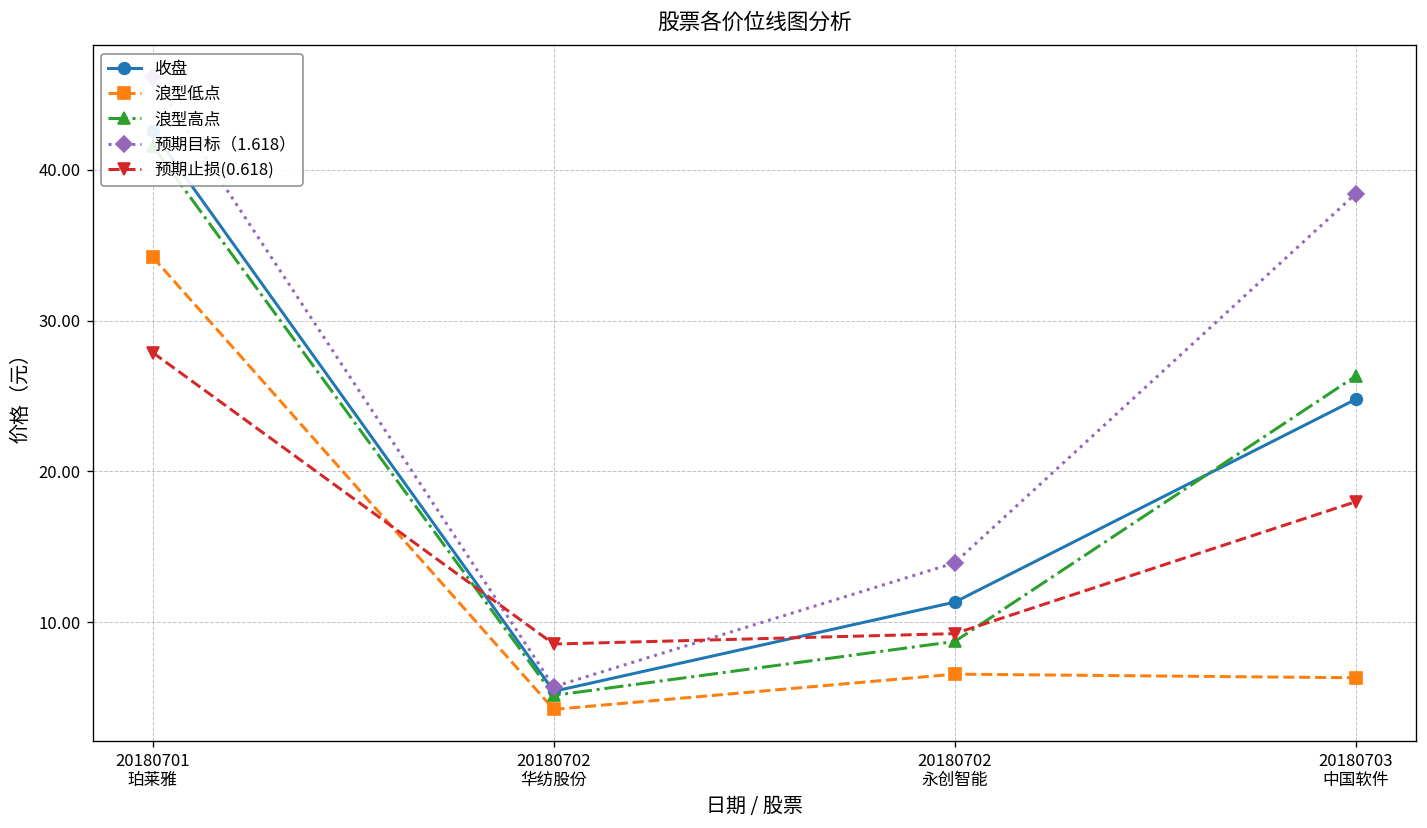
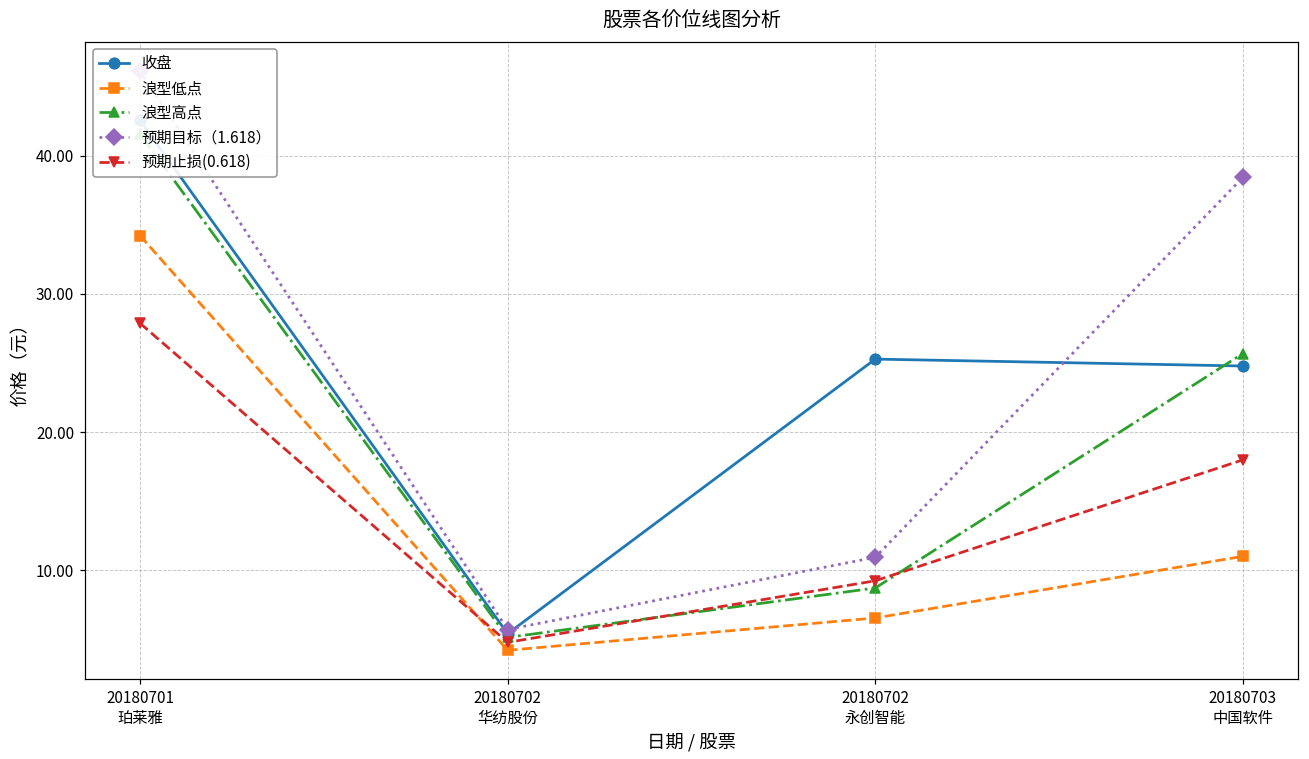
  {
    "收盘": {
      "20180702 华纺股份": 5.4,
-     "20180702 永创智能": 11.3,
+     "20180702 永创智能": 25.3,
      "20180703 中国软件": 24.8
    },
    "浪型低点": {
      "20180701 珀莱雅": 34.2,
      "20180702 华纺股份": 4.2,
      "20180702 永创智能": 6.5,
-     "20180703 中国软件": 6.3
+     "20180703 中国软件": 11.0
    },
    "浪型高点": {
      "20180702 华纺股份": 5.1,
      "20180702 永创智能": 8.7,
-     "20180703 中国软件": 26.3
+     "20180703 中国软件": 25.7
    },
    "预期目标（1.618）": {
      "20180702 华纺股份": 5.7,
-     "20180702 永创智能": 13.9,
+     "20180702 永创智能": 10.9,
      "20180703 中国软件": 38.4
    },
    "预期止损(0.618)": {
      "20180701 珀莱雅": 27.9,
-     "20180702 华纺股份": 8.5,
+     "20180702 华纺股份": 4.8,
      "20180702 永创智能": 9.2,
      "20180703 中国软件": 18.0
    }
  }
